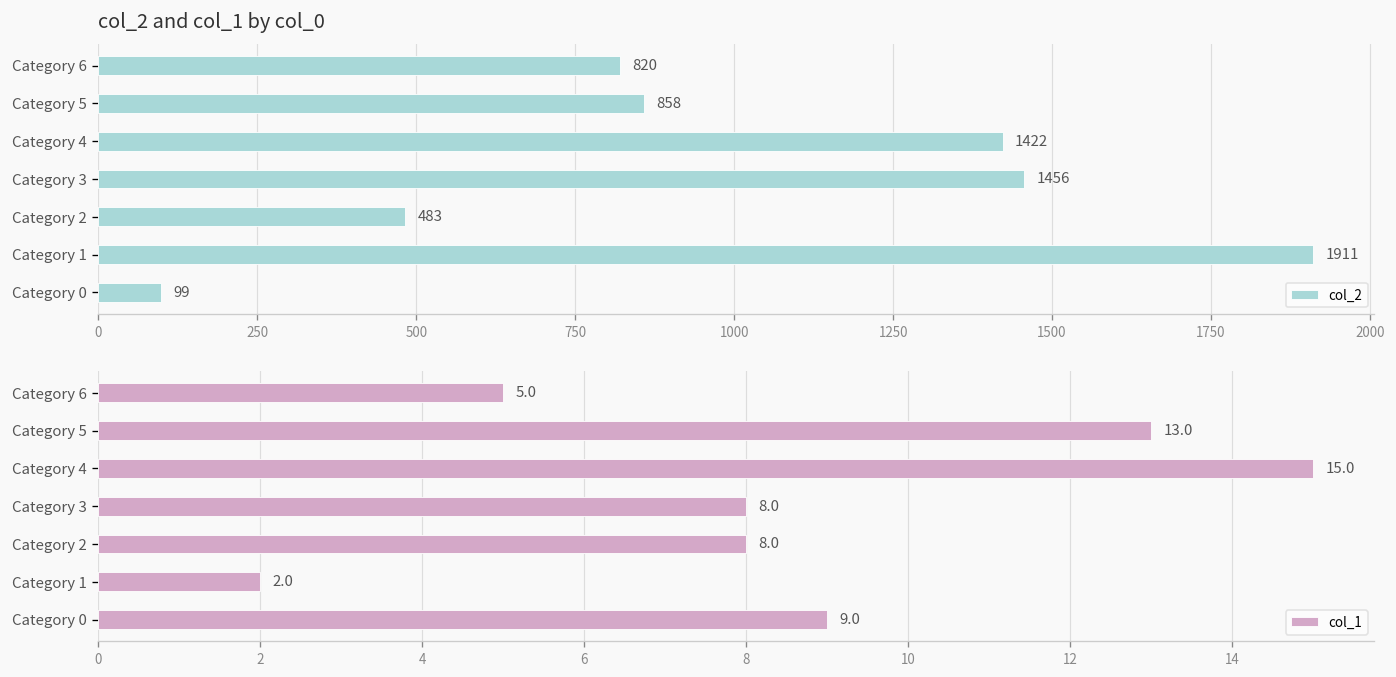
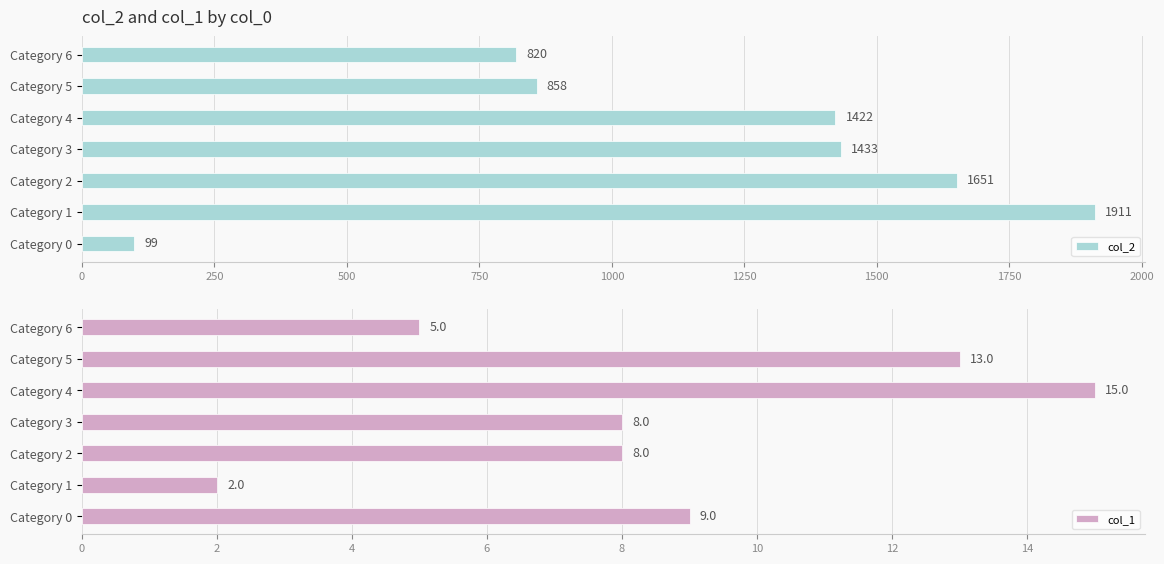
  {
    "col_2 and col_1 by col_0": {
      "Category 6": 820,
      "Category 5": 858,
      "Category 4": 1422,
-     "Category 3": 1456,
-     "Category 2": 483,
+     "Category 3": 1433,
+     "Category 2": 1651,
      "Category 1": 1911,
      "Category 0": 99
    }
  }
